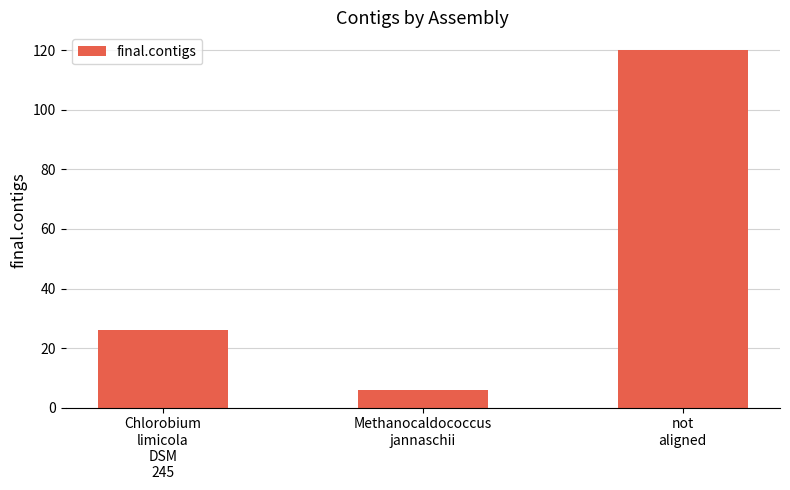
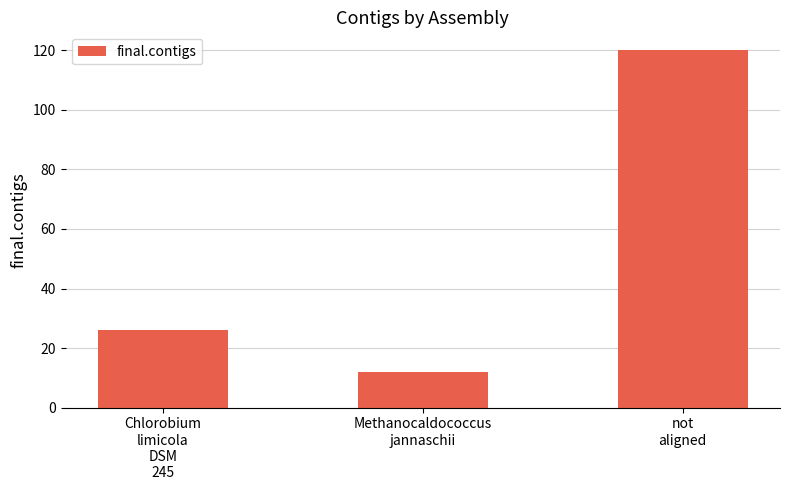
  {
    "Chlorobium limicola DSM 245": 26,
-   "Methanocaldococcus jannaschii": 6,
+   "Methanocaldococcus jannaschii": 12,
    "not aligned": 120
  }
